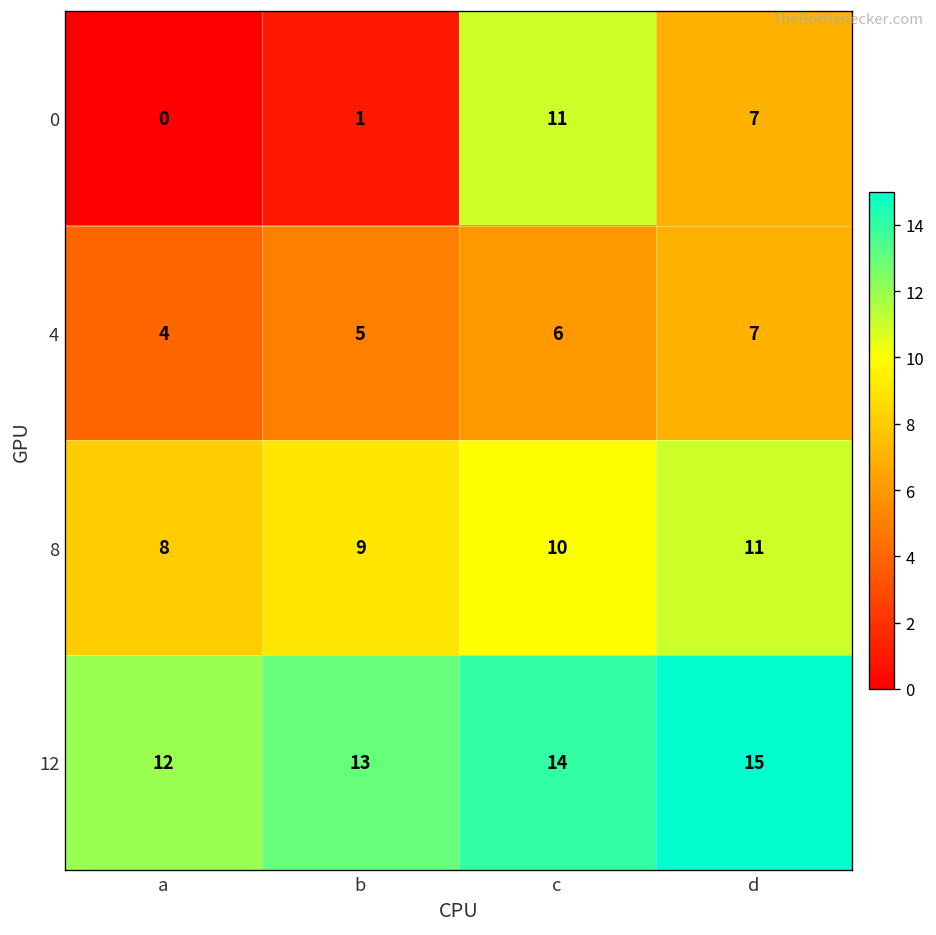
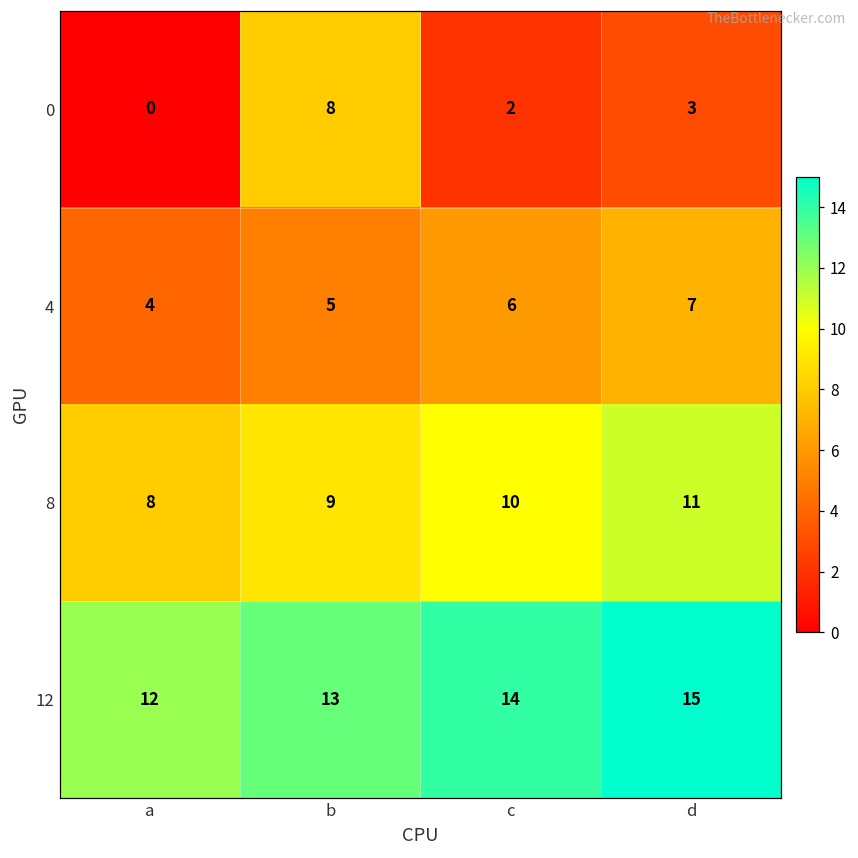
  {
    "0": {
      "a": 0,
-     "b": 1,
-     "c": 11,
-     "d": 7
+     "b": 8,
+     "c": 2,
+     "d": 3
    },
    "4": {
      "a": 4,
      "b": 5,
      "c": 6,
      "d": 7
    },
    "8": {
      "a": 8,
      "b": 9,
      "c": 10,
      "d": 11
    },
    "12": {
      "a": 12,
      "b": 13,
      "c": 14,
      "d": 15
    }
  }
